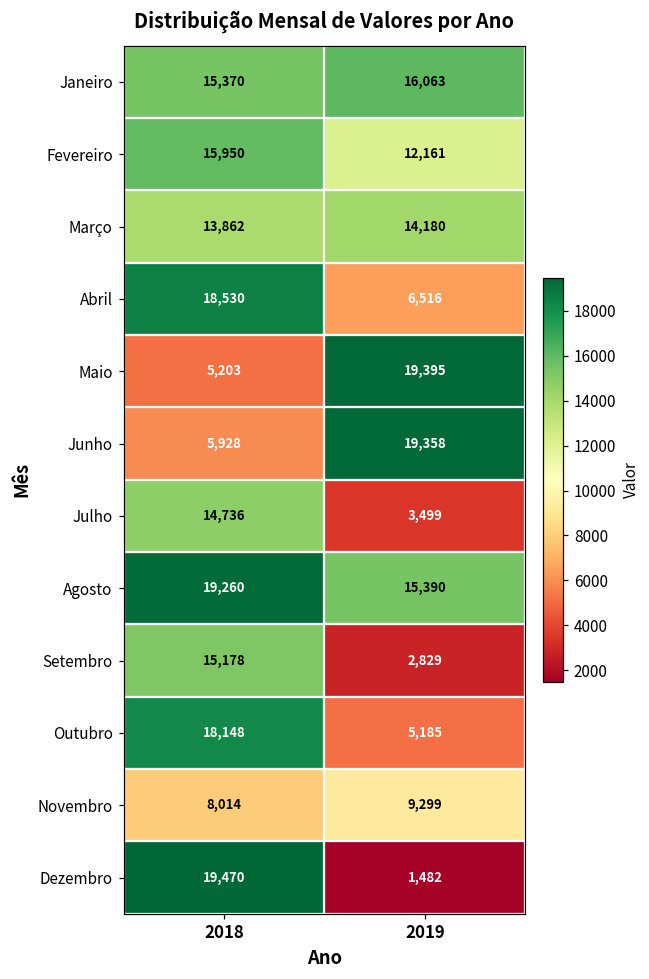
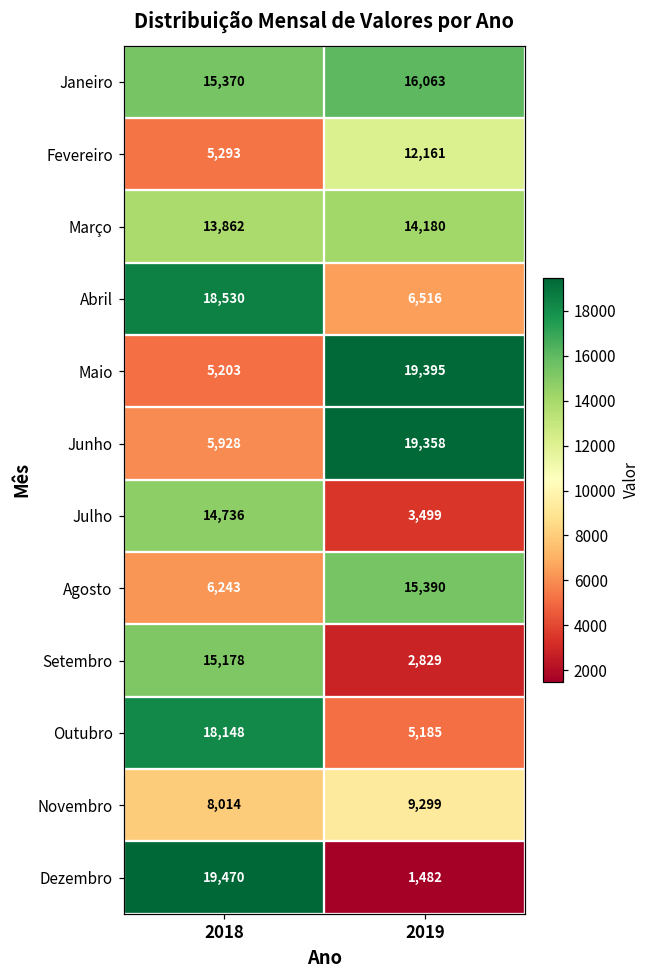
  {
    "Janeiro": {
      "2018": "15,370",
      "2019": "16,063"
    },
    "Fevereiro": {
-     "2018": "15,950",
+     "2018": "5,293",
      "2019": "12,161"
    },
    "Março": {
      "2018": "13,862",
      "2019": "14,180"
    },
    "Abril": {
      "2018": "18,530",
      "2019": "6,516"
    },
    "Maio": {
      "2018": "5,203",
      "2019": "19,395"
    },
    "Junho": {
      "2018": "5,928",
      "2019": "19,358"
    },
    "Julho": {
      "2018": "14,736",
      "2019": "3,499"
    },
    "Agosto": {
-     "2018": "19,260",
+     "2018": "6,243",
      "2019": "15,390"
    },
    "Setembro": {
      "2018": "15,178",
      "2019": "2,829"
    },
    "Outubro": {
      "2018": "18,148",
      "2019": "5,185"
    },
    "Novembro": {
      "2018": "8,014",
      "2019": "9,299"
    },
    "Dezembro": {
      "2018": "19,470",
      "2019": "1,482"
    }
  }
